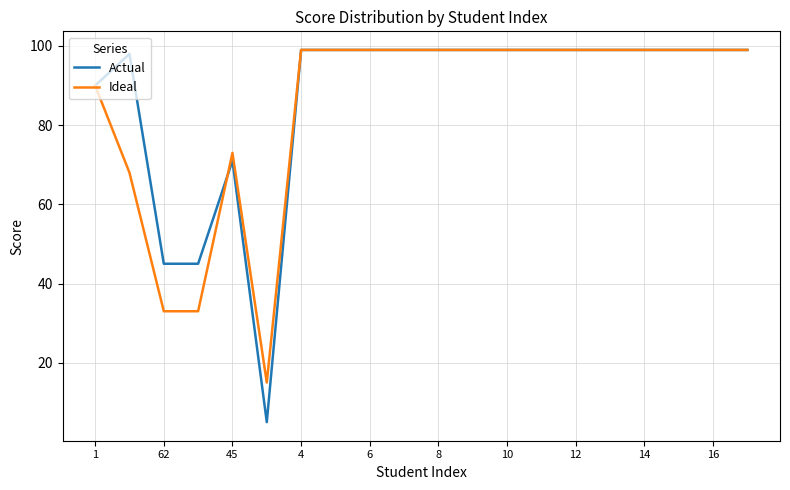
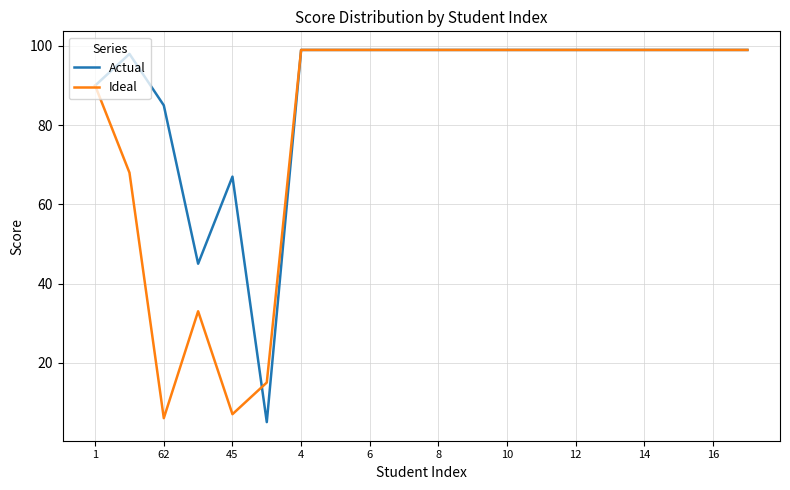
  {
    "Actual": {
-     "62": 45,
-     "45": 71
+     "62": 85,
+     "45": 67
    },
    "Ideal": {
-     "62": 33,
-     "45": 73
+     "62": 6,
+     "45": 7
    }
  }
